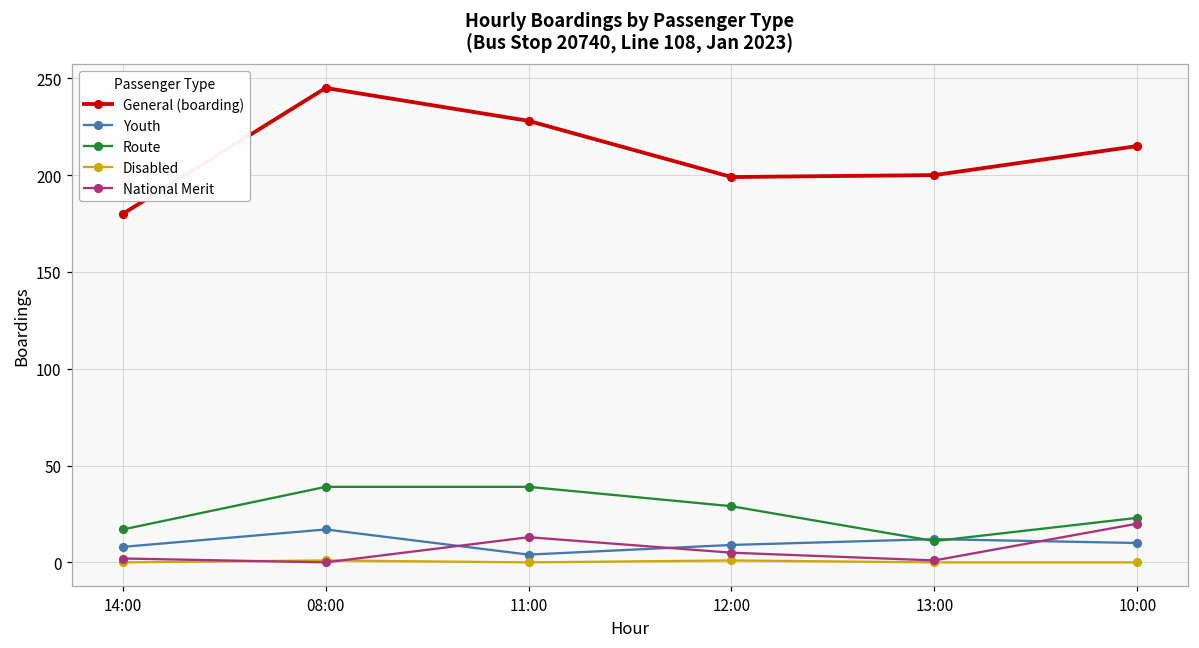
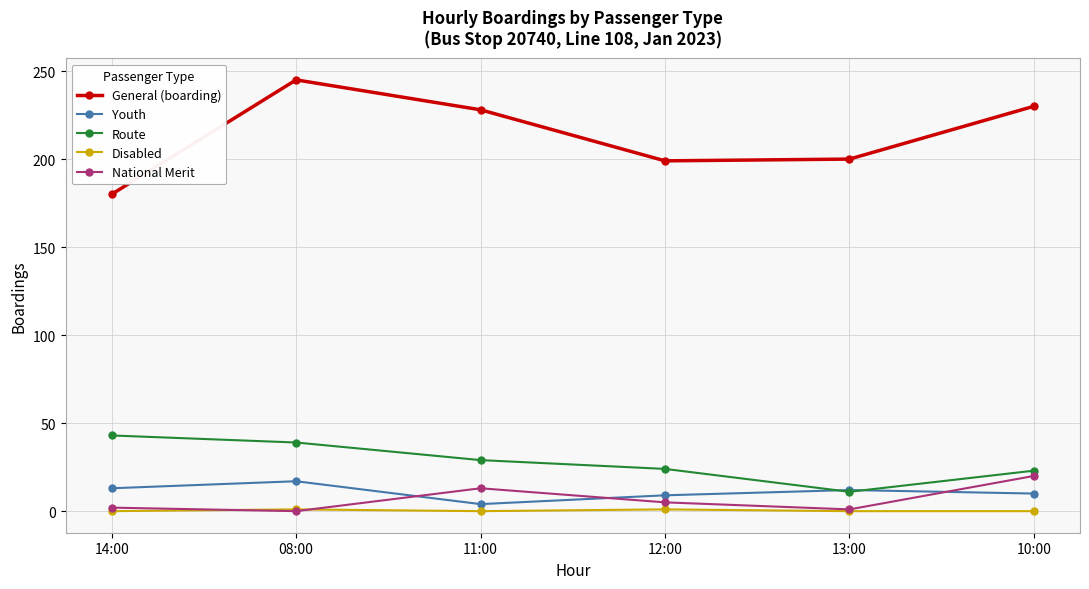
  {
    "General (boarding)": {
      "14:00": 180,
      "08:00": 245,
      "11:00": 228,
      "12:00": 199,
      "13:00": 200,
-     "10:00": 215
+     "10:00": 230
    },
    "Youth": {
-     "14:00": 8,
+     "14:00": 13,
      "08:00": 17,
      "11:00": 4,
      "12:00": 9,
      "10:00": 10
    },
    "Route": {
-     "14:00": 17,
+     "14:00": 43,
      "08:00": 39,
-     "11:00": 39,
-     "12:00": 29,
+     "11:00": 29,
+     "12:00": 24,
      "10:00": 23
    },
    "Disabled": {
      "14:00": 0,
      "11:00": 0,
      "12:00": 1,
      "10:00": 0
    },
    "National Merit": {
      "14:00": 2,
      "11:00": 13,
      "12:00": 5,
      "10:00": 20
    }
  }
